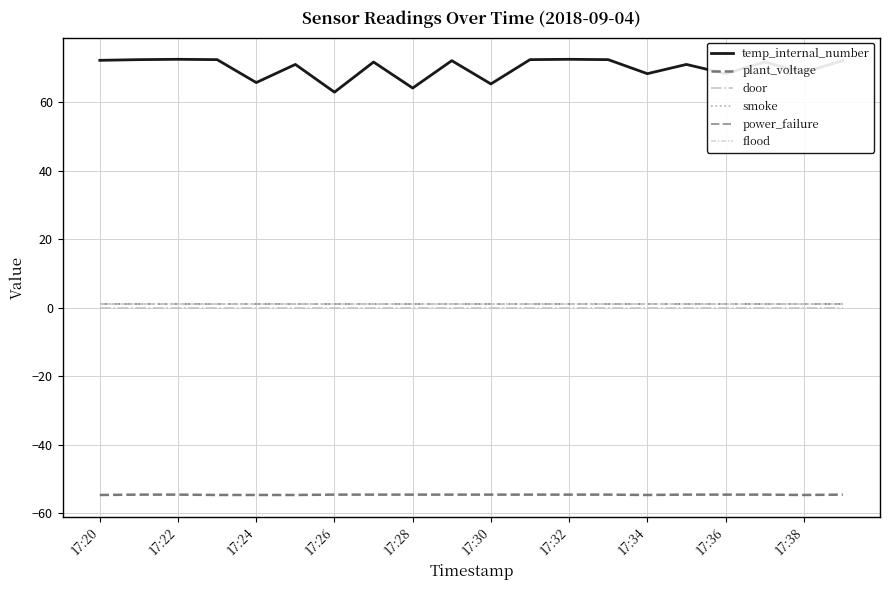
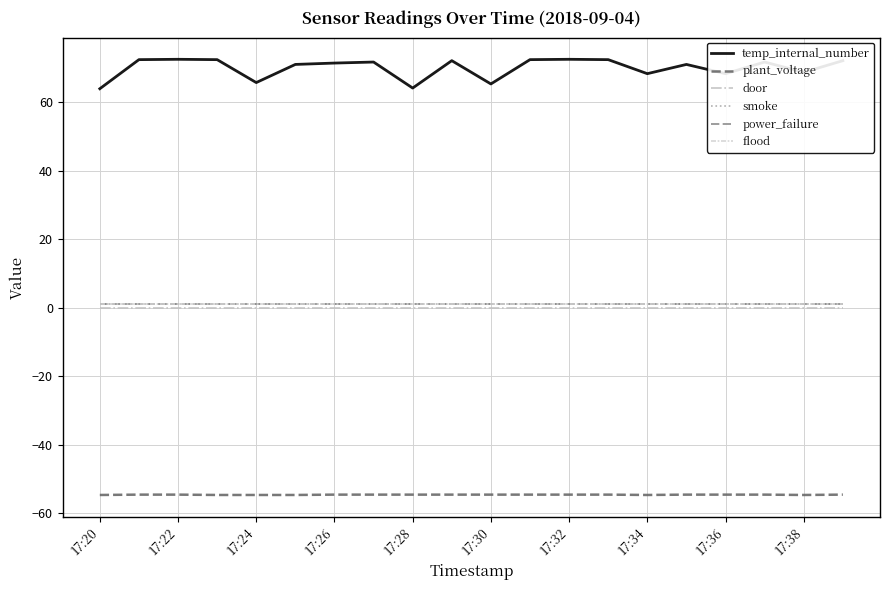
  {
    "temp_internal_number": {
-     "17:20": 72,
+     "17:20": 64,
      "17:22": 73,
      "17:24": 66,
-     "17:26": 63,
+     "17:26": 72,
      "17:28": 64,
      "17:30": 65,
      "17:32": 73,
      "17:34": 68
    },
    "plant_voltage": {
      "17:20": -55,
      "17:22": -55,
      "17:24": -55,
      "17:26": -55,
      "17:28": -55,
      "17:30": -55,
      "17:32": -55,
      "17:34": -55,
      "17:36": -55,
      "17:38": -55
    }
  }
